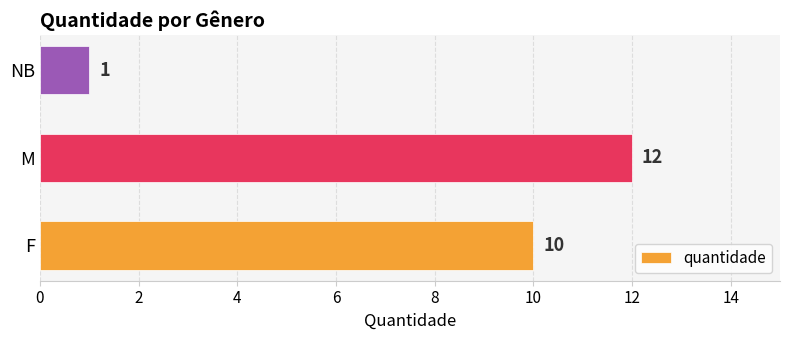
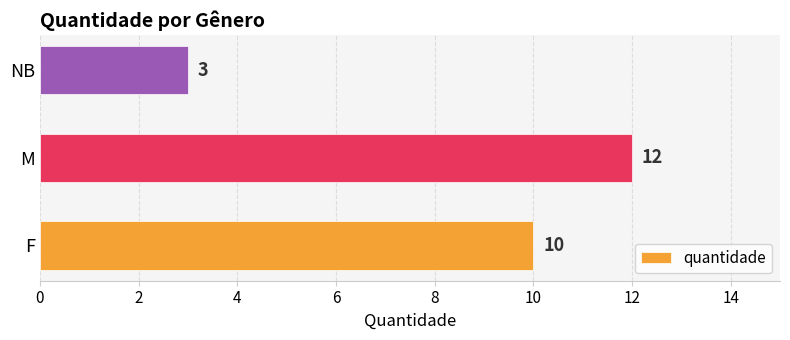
  {
-   "NB": 1,
+   "NB": 3,
    "M": 12,
    "F": 10
  }
